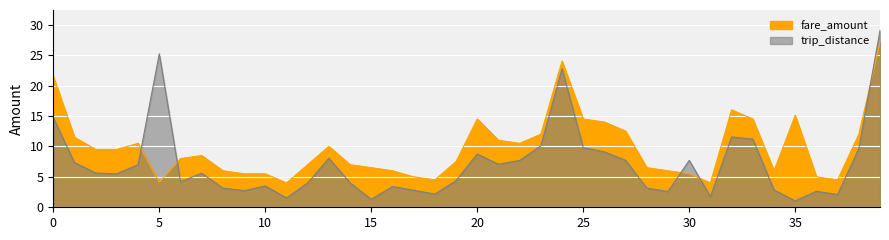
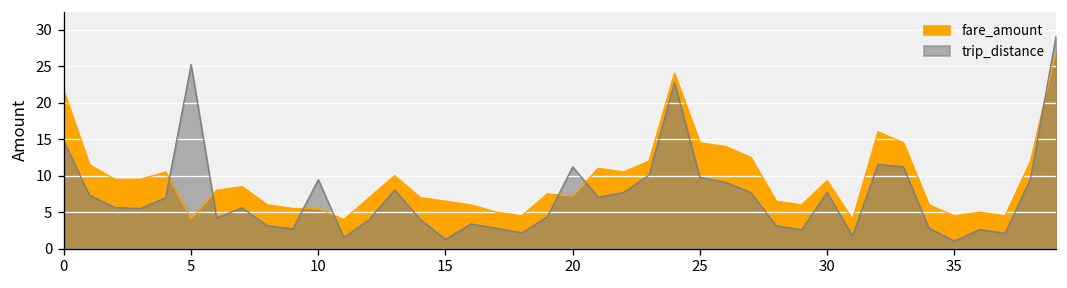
  {
    "fare_amount": {
      "0": 22,
      "5": 4,
      "10": 6,
      "15": 7,
-     "20": 15,
+     "20": 7,
      "25": 15,
-     "30": 6,
-     "35": 15
+     "30": 9,
+     "35": 5
    },
    "trip_distance": {
      "0": 15,
      "5": 25,
-     "10": 4,
+     "10": 9,
      "15": 1,
-     "20": 9,
+     "20": 11,
      "25": 10,
      "30": 8,
      "35": 1
    }
  }
